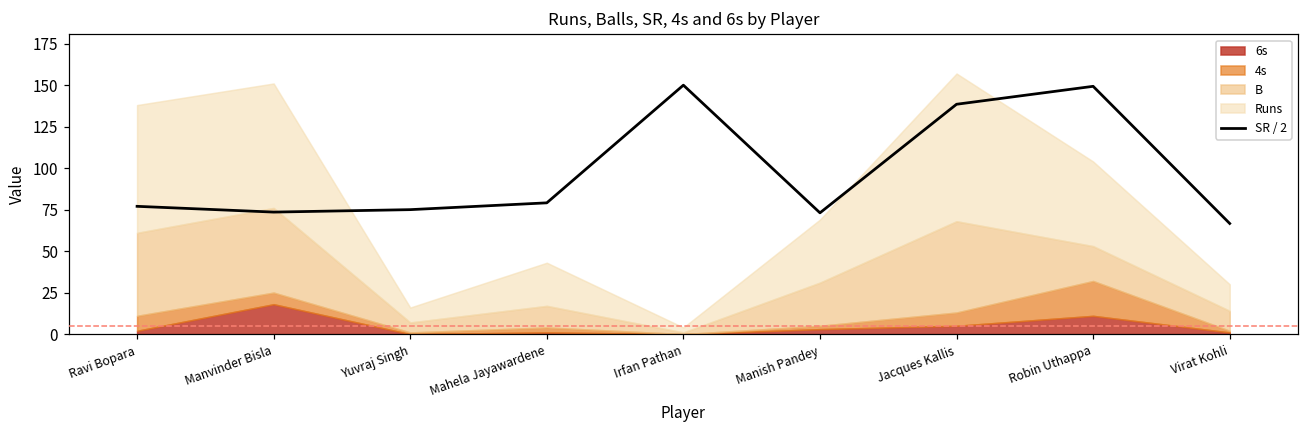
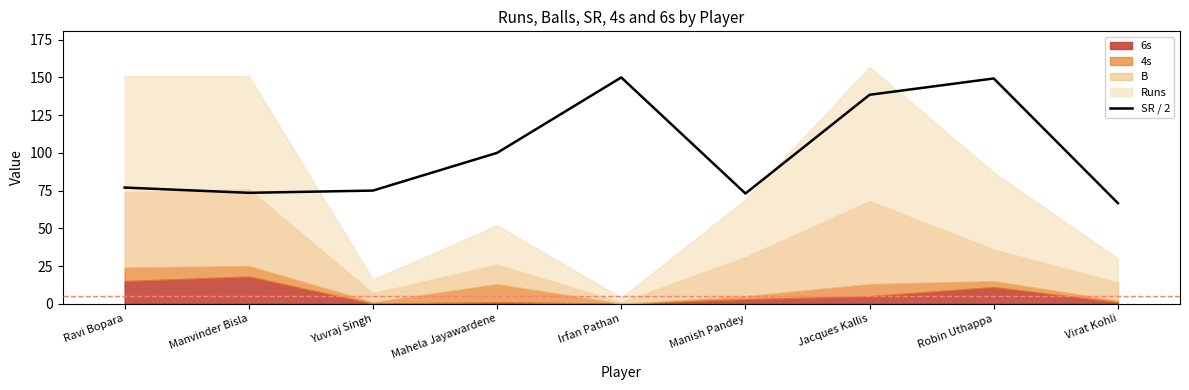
  {
    "6s": {
-     "Ravi Bopara": 2,
+     "Ravi Bopara": 15,
      "Manvinder Bisla": 18,
      "Manish Pandey": 3,
      "Jacques Kallis": 5,
      "Robin Uthappa": 11
    },
    "SR / 2": {
      "Ravi Bopara": 77,
      "Manvinder Bisla": 74,
      "Yuvraj Singh": 75,
-     "Mahela Jayawardene": 79,
+     "Mahela Jayawardene": 100,
      "Irfan Pathan": 150,
      "Manish Pandey": 73,
      "Jacques Kallis": 139,
      "Robin Uthappa": 149,
      "Virat Kohli": 67
    },
    "4s": {
      "Ravi Bopara": 9,
      "Manvinder Bisla": 7,
-     "Mahela Jayawardene": 3,
+     "Mahela Jayawardene": 12,
      "Manish Pandey": 2,
      "Jacques Kallis": 8,
-     "Robin Uthappa": 21
+     "Robin Uthappa": 4
    }
  }
